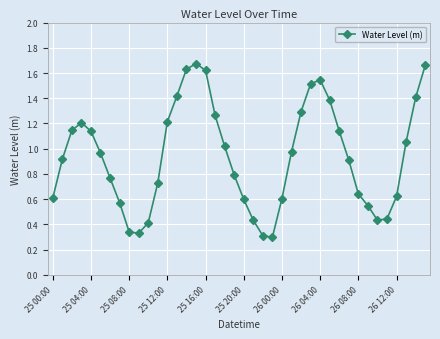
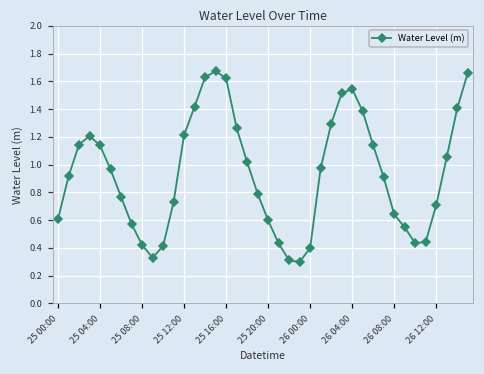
  {
    "25 00:00": 0.61,
    "25 04:00": 1.14,
-   "25 08:00": 0.34,
+   "25 08:00": 0.42,
    "25 12:00": 1.21,
    "25 16:00": 1.62,
    "25 20:00": 0.60,
-   "26 00:00": 0.60,
+   "26 00:00": 0.40,
    "26 04:00": 1.55,
    "26 08:00": 0.64,
-   "26 12:00": 0.62
+   "26 12:00": 0.71
  }
